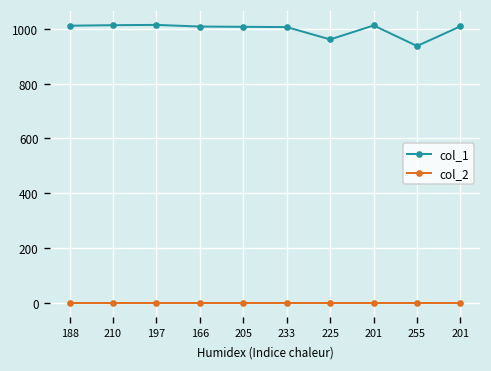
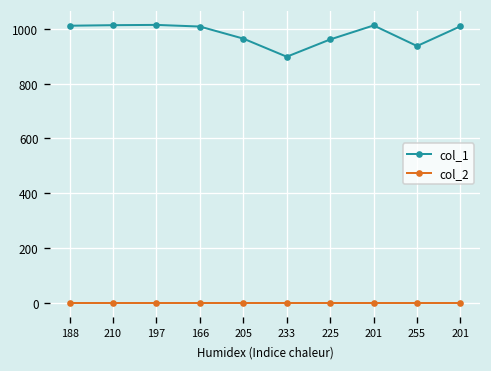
  {
    "col_1": {
      "188": 1010,
      "210": 1010,
      "197": 1010,
      "166": 1010,
-     "205": 1010,
-     "233": 1010,
+     "205": 960,
+     "233": 900,
      "225": 960,
      "255": 940
    },
    "col_2": {
      "188": 0,
      "210": 0,
      "197": 0,
      "166": 0,
      "205": 0,
      "233": 0,
      "225": 0,
      "255": 0
    }
  }
